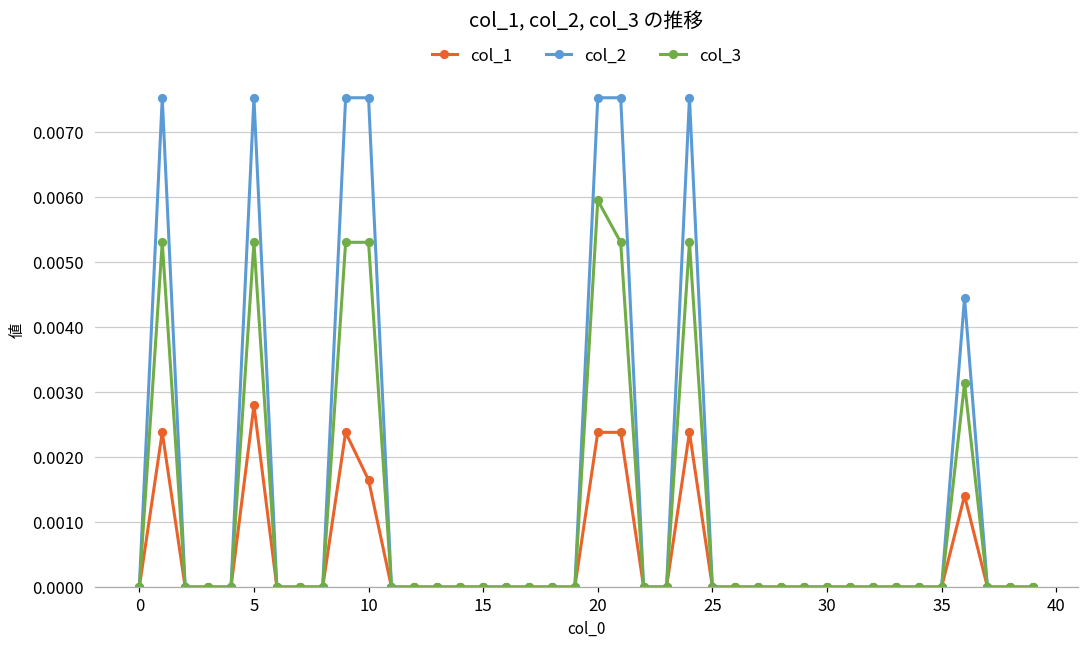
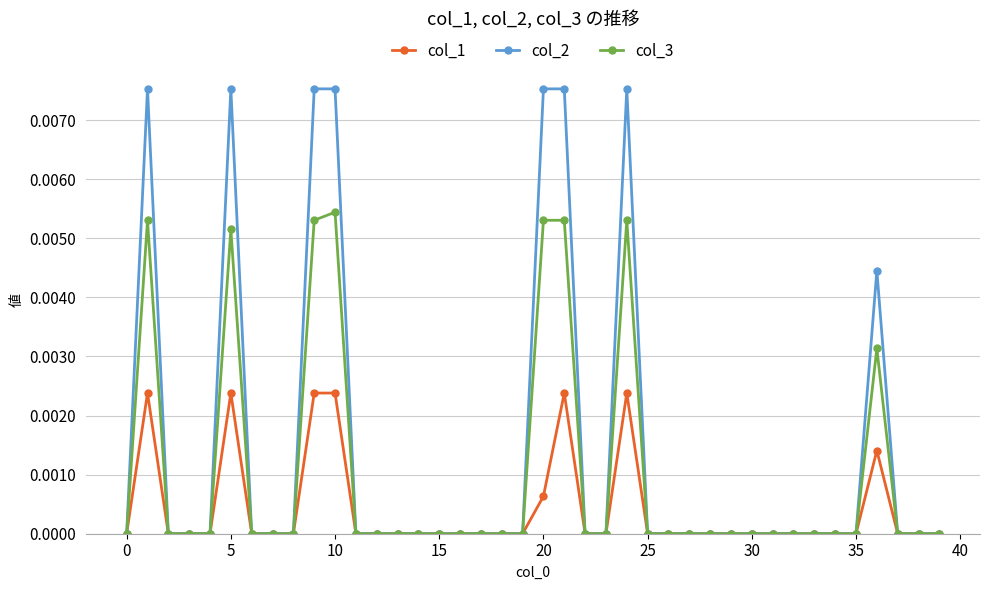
  {
    "col_1": {
-     "5": 0.0028,
-     "10": 0.0016,
-     "20": 0.0024
+     "5": 0.0024,
+     "10": 0.0024,
+     "20": 0.0006
    },
    "col_2": {
      "5": 0.0075,
      "10": 0.0075,
      "20": 0.0075
    },
    "col_3": {
-     "5": 0.0053,
-     "10": 0.0053,
-     "20": 0.0060
+     "5": 0.0051,
+     "10": 0.0054,
+     "20": 0.0053
    }
  }
